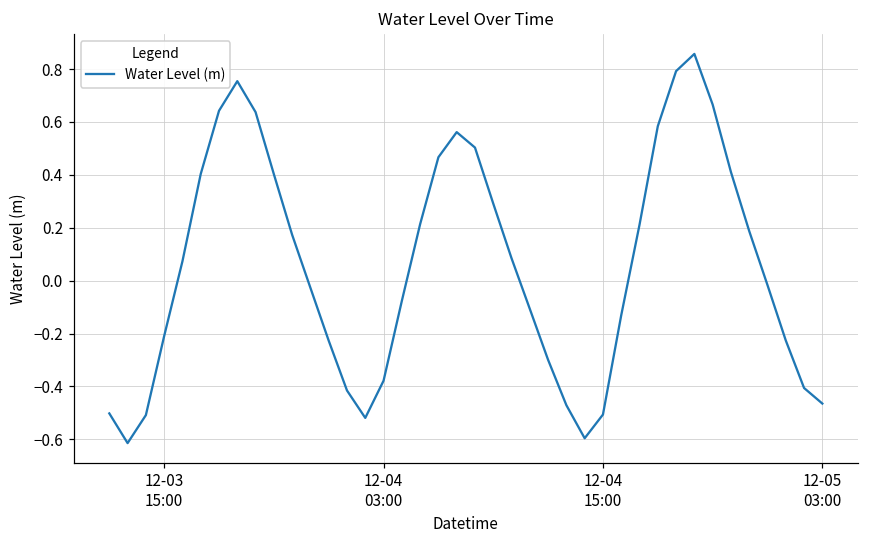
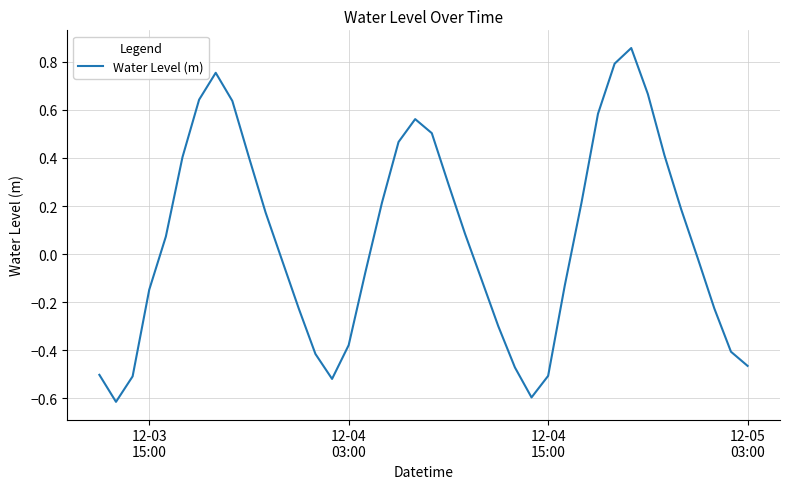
  {
-   "12-03 15:00": -0.21,
+   "12-03 15:00": -0.15,
    "12-04 03:00": -0.38,
    "12-04 15:00": -0.51,
    "12-05 03:00": -0.46
  }
